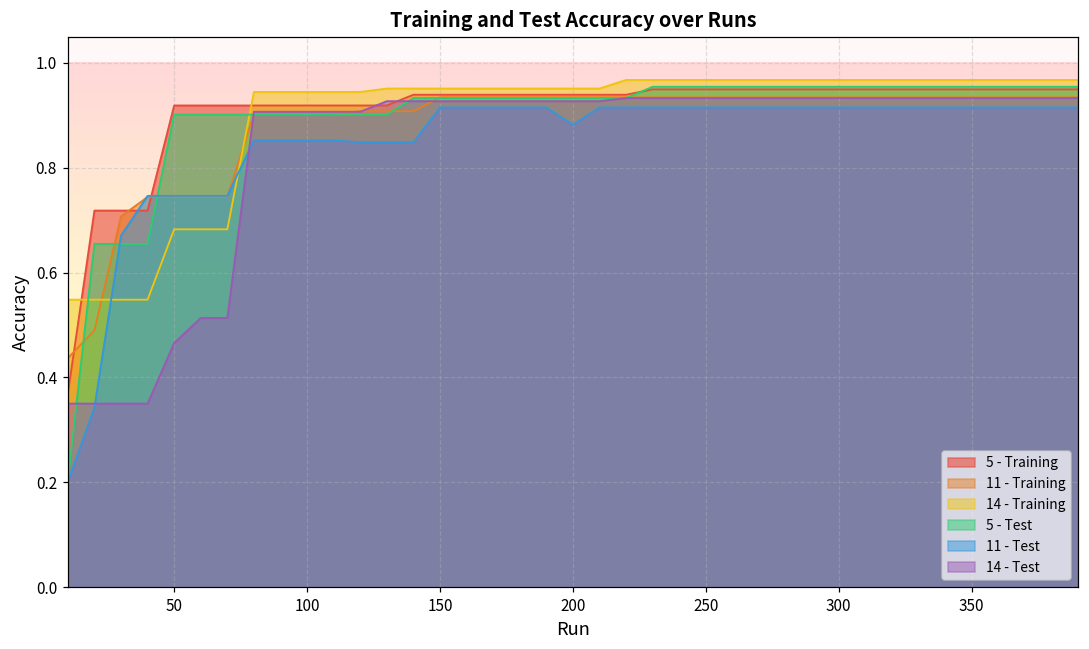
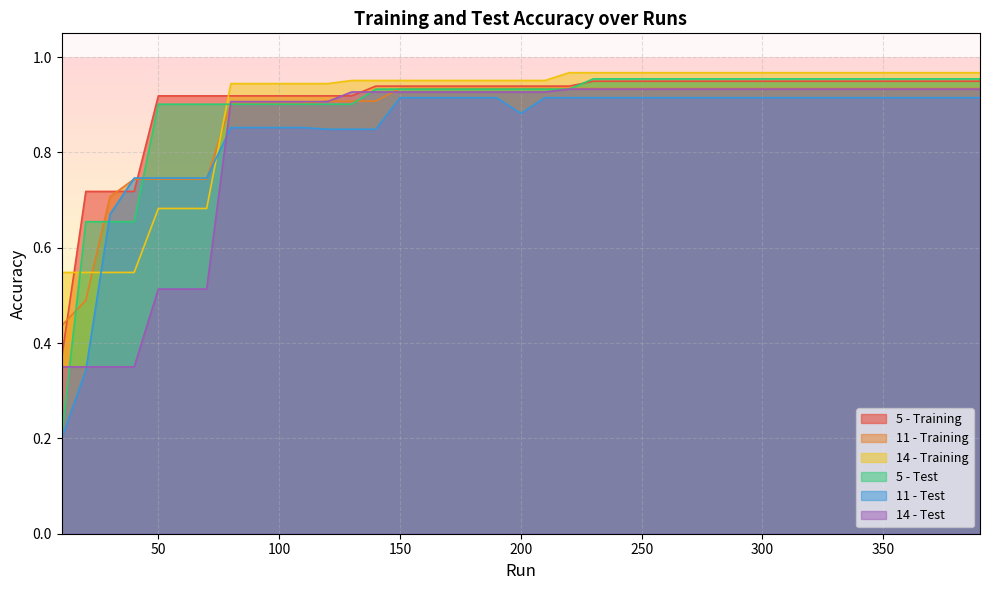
  {
    "5 - Test": {
      "50": 0.90
    },
    "11 - Test": {
      "100": 0.85,
      "150": 0.92,
      "200": 0.88,
      "250": 0.92,
      "300": 0.92,
      "350": 0.92
    },
    "14 - Test": {
-     "50": 0.47,
+     "50": 0.51,
      "150": 0.93,
      "200": 0.93
    }
  }
